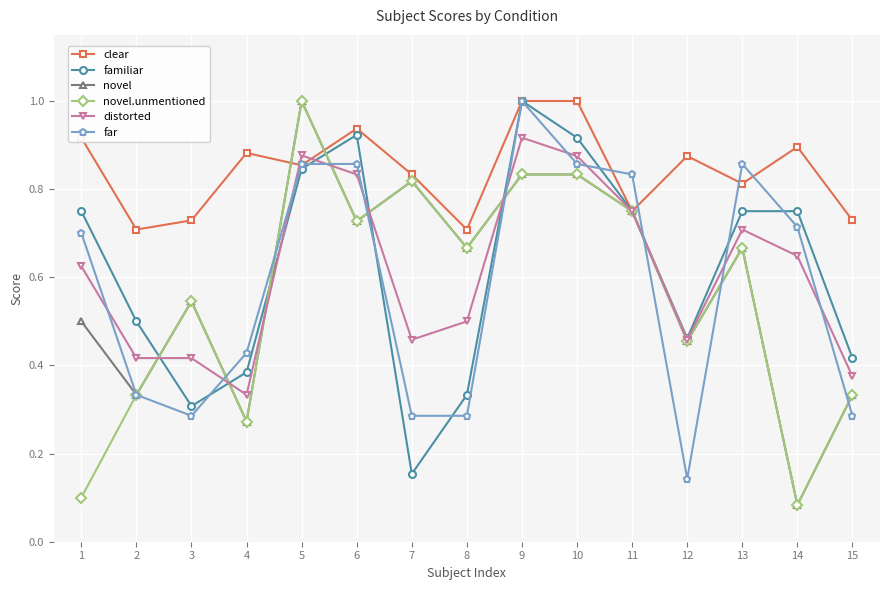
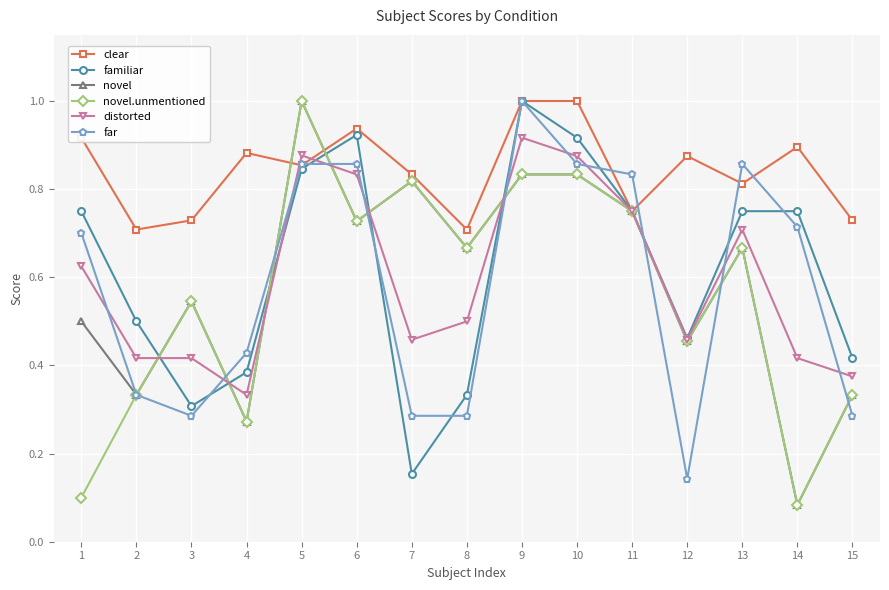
  {
    "clear": {
      "2": 0.71,
      "3": 0.73,
      "4": 0.88,
      "6": 0.94,
      "7": 0.83,
      "8": 0.71,
      "10": 1.00,
      "12": 0.88,
      "13": 0.81,
      "14": 0.90,
      "15": 0.73
    },
    "familiar": {
      "1": 0.75,
      "2": 0.50,
      "3": 0.31,
      "4": 0.38,
      "5": 0.85,
      "6": 0.92,
      "7": 0.15,
      "8": 0.33,
      "10": 0.92,
      "13": 0.75,
      "14": 0.75,
      "15": 0.42
    },
    "novel": {
      "1": 0.50
    },
    "novel.unmentioned": {
      "1": 0.10
    },
    "distorted": {
      "1": 0.63,
      "2": 0.42,
      "3": 0.42,
      "4": 0.33,
      "5": 0.88,
      "6": 0.83,
      "7": 0.46,
      "8": 0.50,
      "9": 0.92,
      "10": 0.88,
      "13": 0.71,
-     "14": 0.65,
+     "14": 0.42,
      "15": 0.38
    },
    "far": {
      "1": 0.70,
      "3": 0.29,
      "4": 0.43,
      "6": 0.86,
      "7": 0.29,
      "8": 0.29,
      "10": 0.86,
      "11": 0.83,
      "12": 0.14,
      "13": 0.86,
      "14": 0.71,
      "15": 0.29
    }
  }
